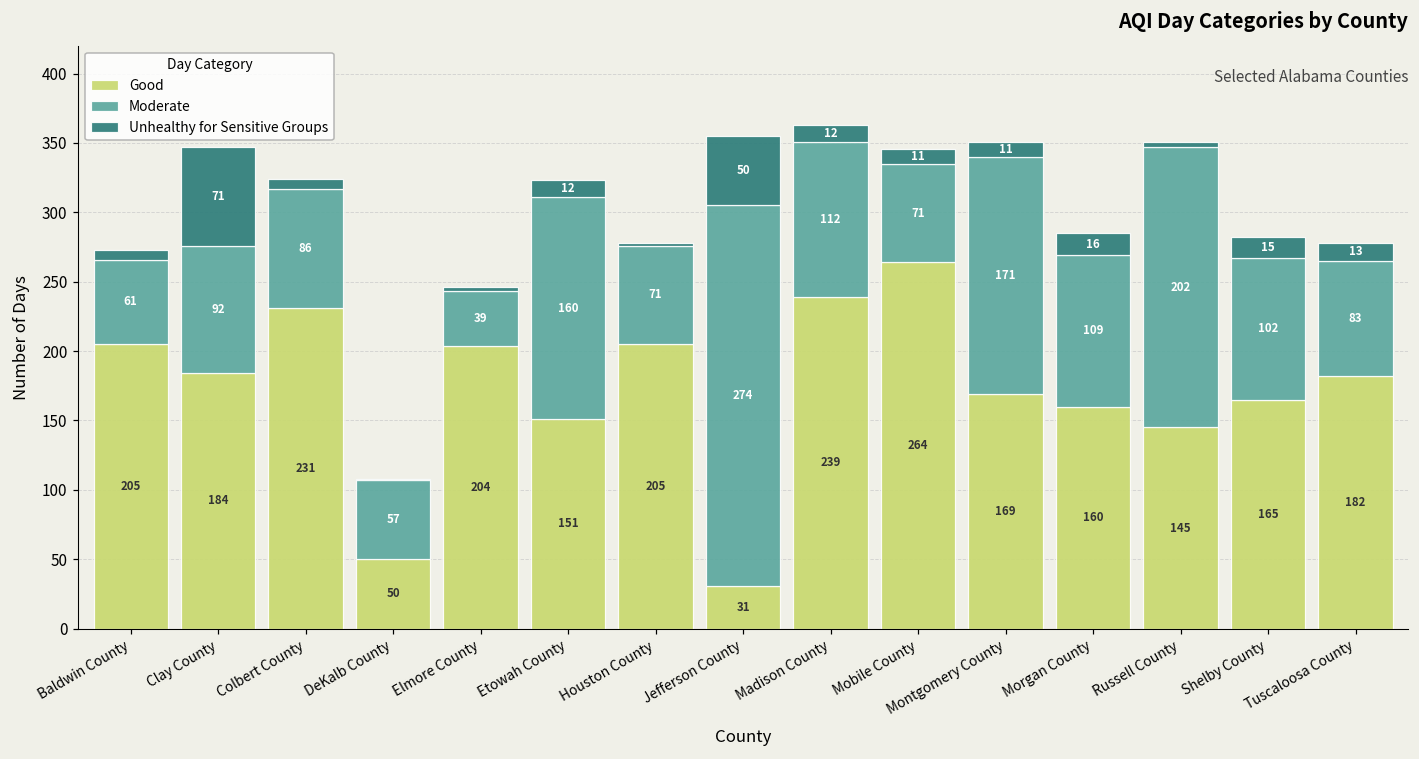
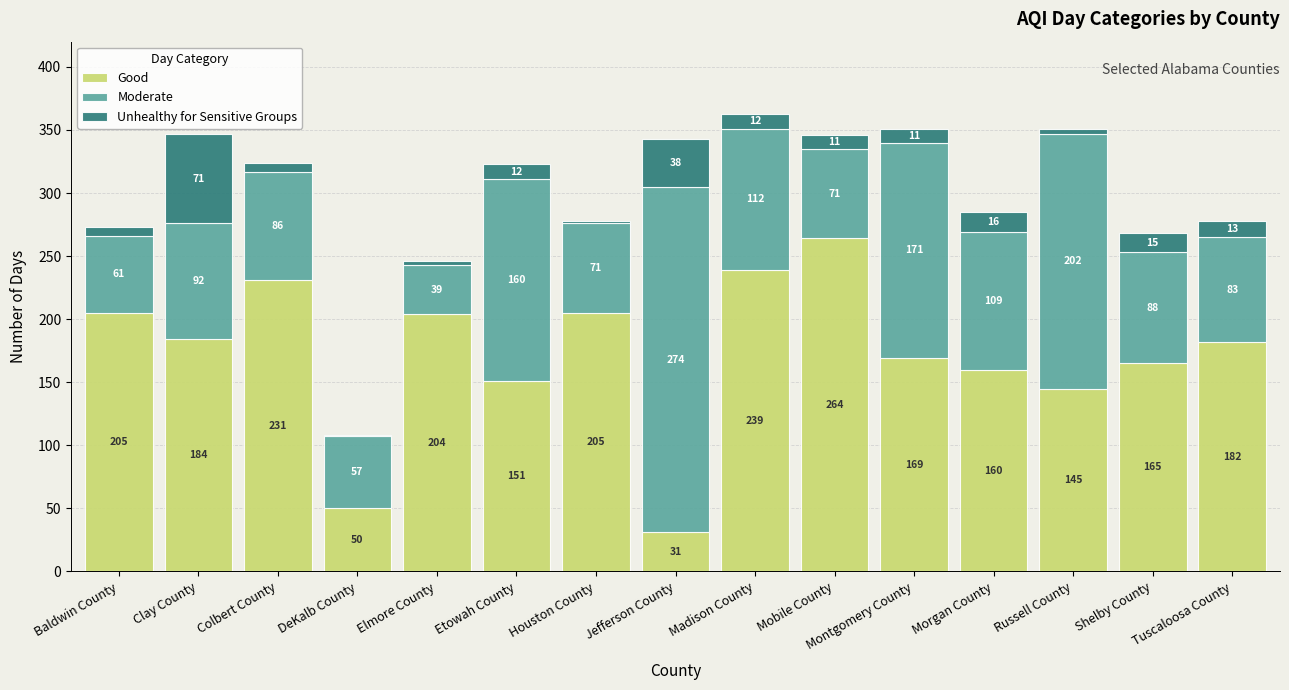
  {
    "Good": {
      "Baldwin County": 205,
      "Clay County": 184,
      "Colbert County": 231,
      "DeKalb County": 50,
      "Elmore County": 204,
      "Etowah County": 151,
      "Houston County": 205,
      "Jefferson County": 31,
      "Madison County": 239,
      "Mobile County": 264,
      "Montgomery County": 169,
      "Morgan County": 160,
      "Russell County": 145,
      "Shelby County": 165,
      "Tuscaloosa County": 182
    },
    "Moderate": {
      "Baldwin County": 61,
      "Clay County": 92,
      "Colbert County": 86,
      "DeKalb County": 57,
      "Elmore County": 39,
      "Etowah County": 160,
      "Houston County": 71,
      "Jefferson County": 274,
      "Madison County": 112,
      "Mobile County": 71,
      "Montgomery County": 171,
      "Morgan County": 109,
      "Russell County": 202,
-     "Shelby County": 102,
+     "Shelby County": 88,
      "Tuscaloosa County": 83
    },
    "Unhealthy for Sensitive Groups": {
      "Clay County": 71,
      "Etowah County": 12,
-     "Jefferson County": 50,
+     "Jefferson County": 38,
      "Madison County": 12,
      "Mobile County": 11,
      "Montgomery County": 11,
      "Morgan County": 16,
      "Shelby County": 15,
      "Tuscaloosa County": 13
    }
  }
